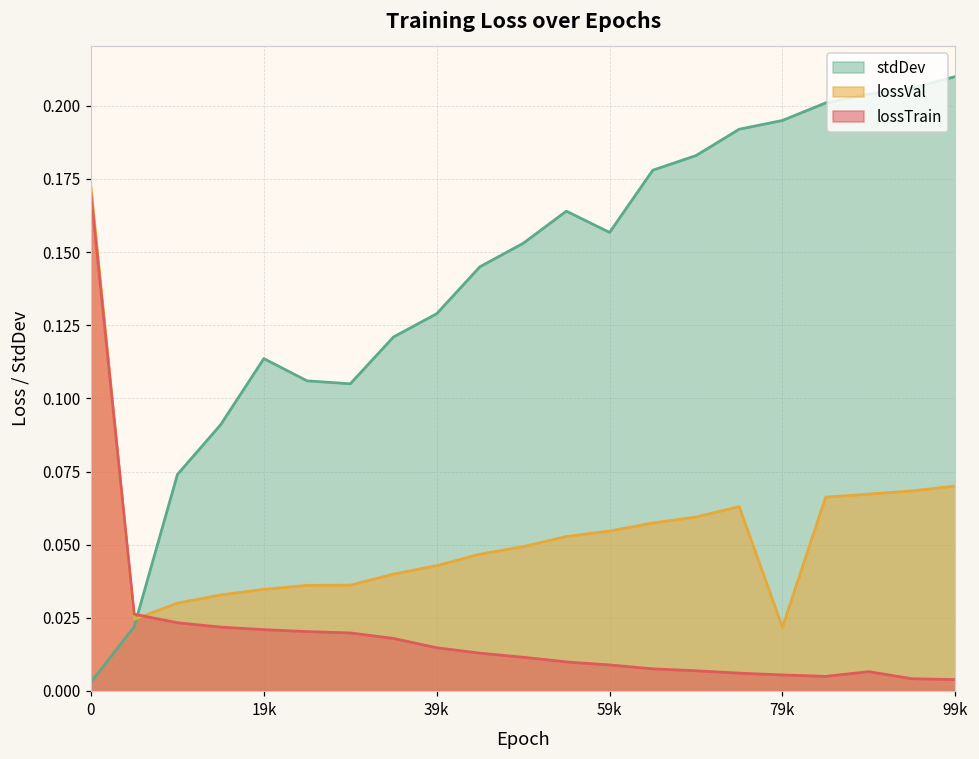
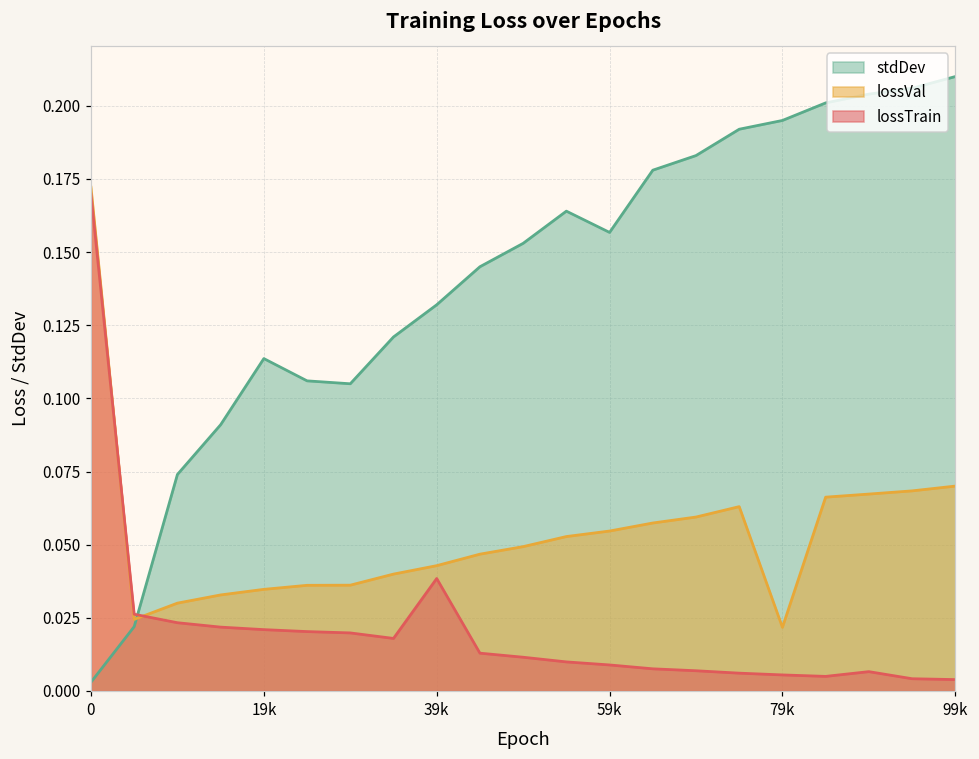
  {
    "stdDev": {
      "0": 0.003,
      "19k": 0.114,
-     "39k": 0.129,
+     "39k": 0.132,
      "59k": 0.157,
      "79k": 0.195,
      "99k": 0.210
    },
    "lossVal": {
      "0": 0.172,
      "19k": 0.035,
      "39k": 0.043,
      "59k": 0.055,
      "79k": 0.022,
      "99k": 0.070
    },
    "lossTrain": {
      "0": 0.170,
      "19k": 0.021,
-     "39k": 0.015,
+     "39k": 0.038,
      "59k": 0.009,
      "79k": 0.005,
      "99k": 0.004
    }
  }
